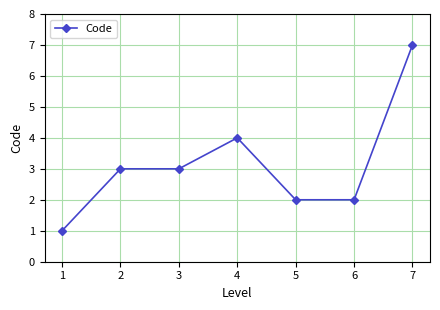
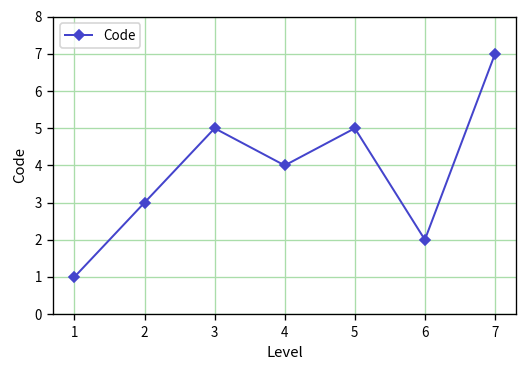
  {
    "1": 1,
    "2": 3,
-   "3": 3,
+   "3": 5,
    "4": 4,
-   "5": 2,
+   "5": 5,
    "6": 2,
    "7": 7
  }
